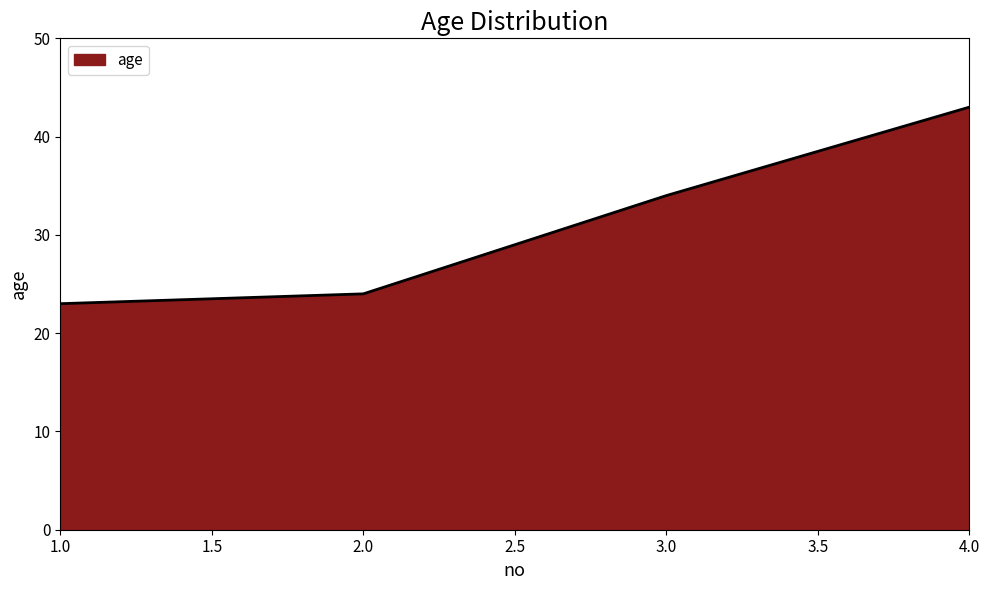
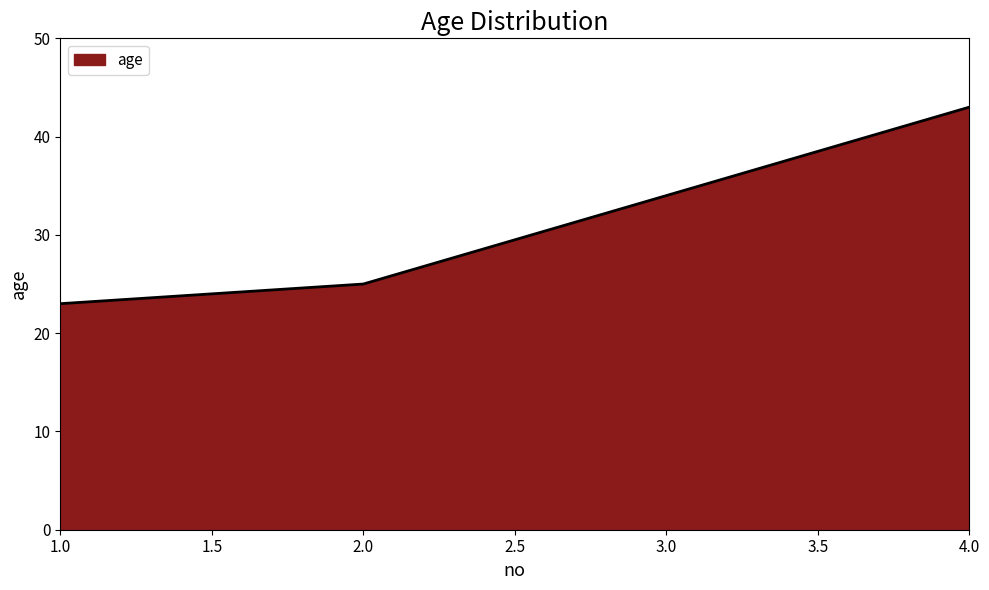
  {
    "1.0": 23,
-   "2.0": 24,
+   "2.0": 25,
    "3.0": 34,
    "4.0": 43
  }
